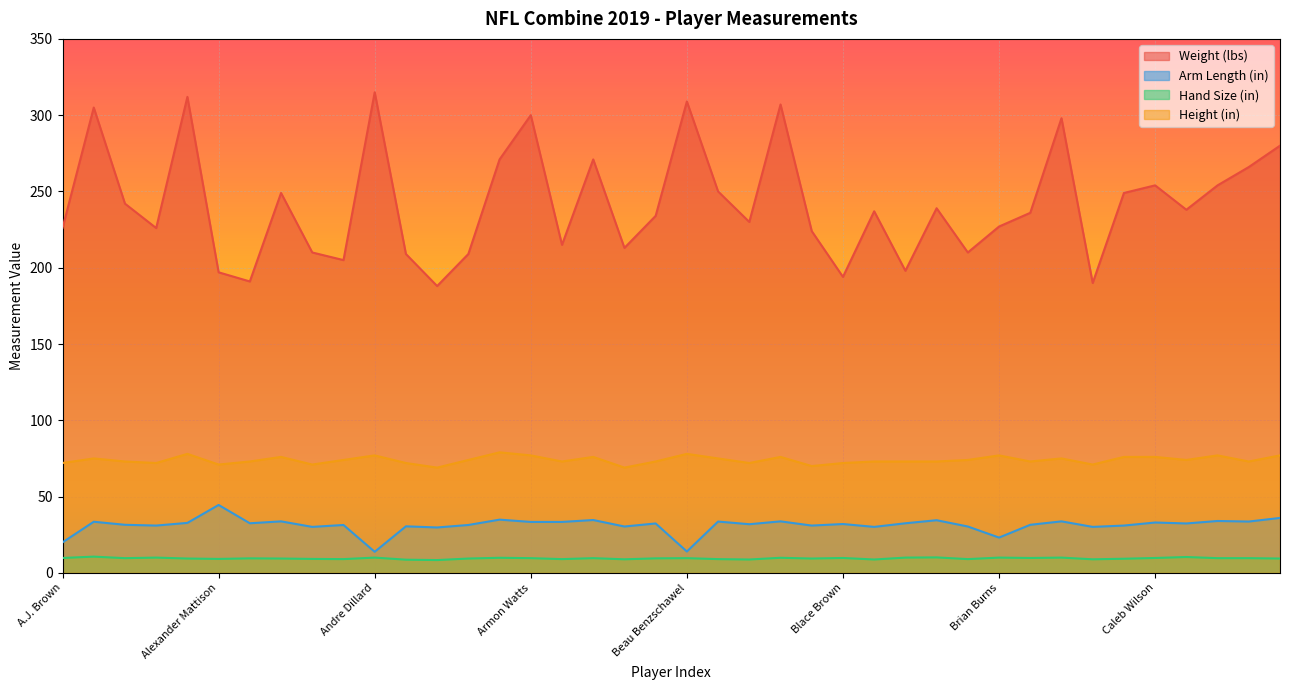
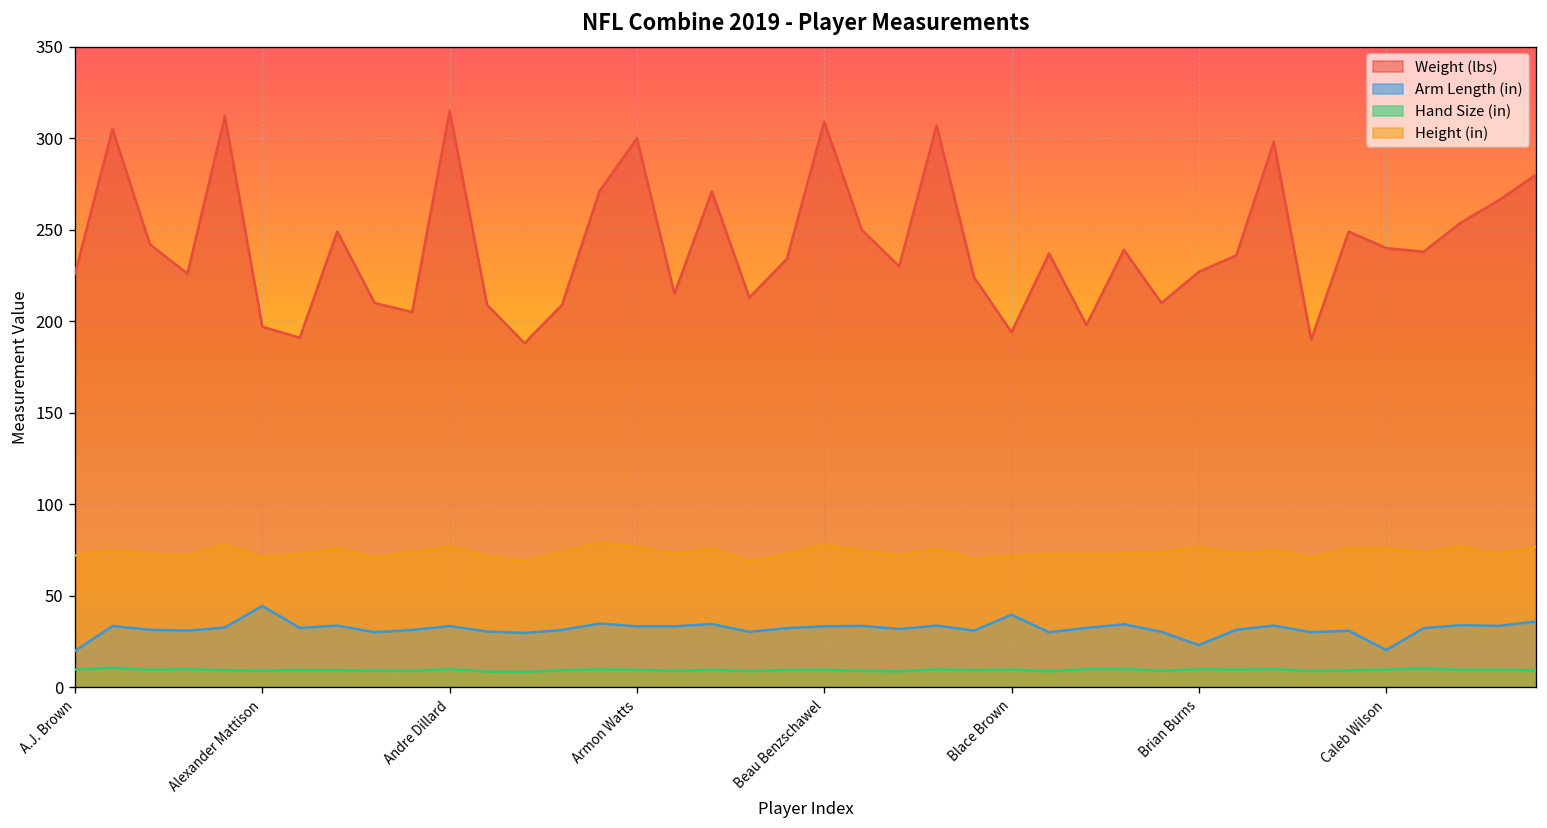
  {
    "Weight (lbs)": {
      "A.J. Brown": 226,
      "Alexander Mattison": 197,
      "Andre Dillard": 315,
      "Armon Watts": 300,
      "Beau Benzschawel": 309,
      "Blace Brown": 194,
      "Brian Burns": 227,
-     "Caleb Wilson": 254
+     "Caleb Wilson": 240
    },
    "Arm Length (in)": {
      "A.J. Brown": 20,
      "Alexander Mattison": 45,
-     "Andre Dillard": 14,
+     "Andre Dillard": 34,
      "Armon Watts": 33,
-     "Beau Benzschawel": 14,
-     "Blace Brown": 32,
+     "Beau Benzschawel": 33,
+     "Blace Brown": 40,
      "Brian Burns": 23,
-     "Caleb Wilson": 33
+     "Caleb Wilson": 20
    },
    "Hand Size (in)": {
      "A.J. Brown": 10,
      "Alexander Mattison": 9,
      "Andre Dillard": 10,
      "Armon Watts": 10,
      "Beau Benzschawel": 10,
      "Blace Brown": 10,
      "Brian Burns": 10,
      "Caleb Wilson": 10
    },
    "Height (in)": {
      "A.J. Brown": 72,
      "Alexander Mattison": 71,
      "Andre Dillard": 77,
      "Armon Watts": 77,
      "Beau Benzschawel": 78,
      "Blace Brown": 72,
      "Brian Burns": 77,
      "Caleb Wilson": 76
    }
  }
